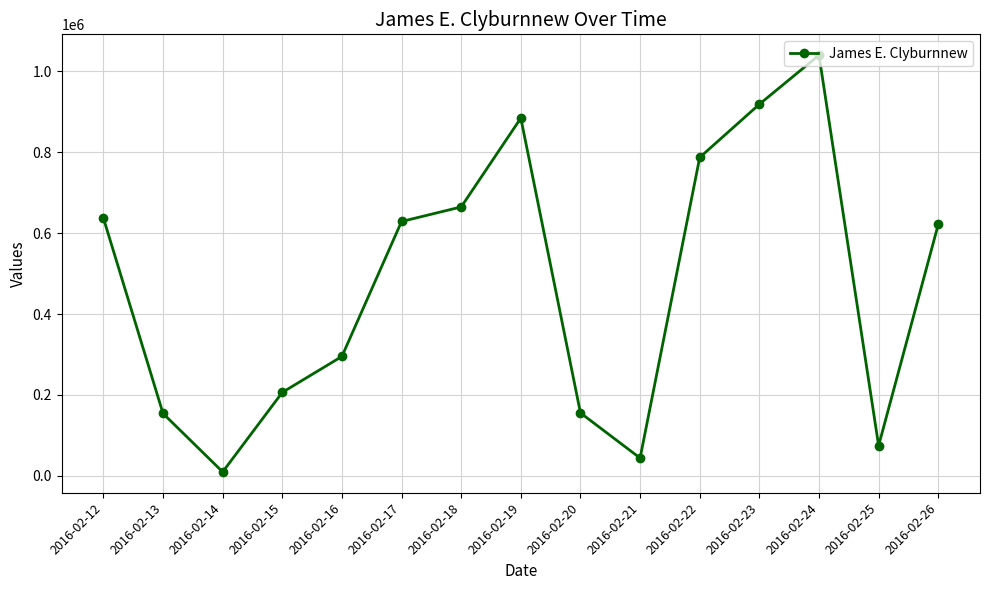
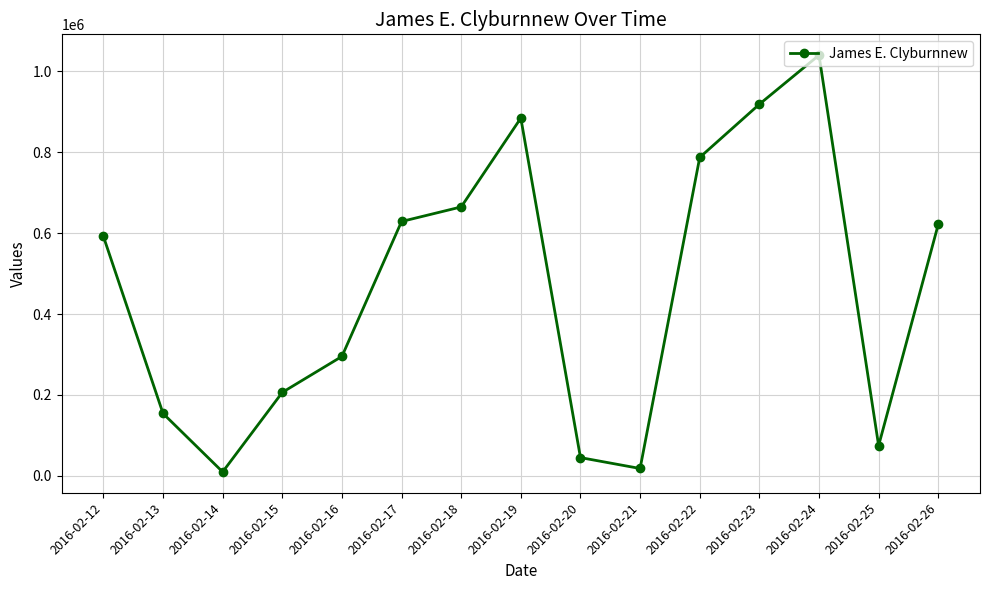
  {
-   "2016-02-12": 640000,
+   "2016-02-12": 590000,
    "2016-02-13": 150000,
    "2016-02-14": 10000,
    "2016-02-15": 210000,
    "2016-02-16": 300000,
    "2016-02-17": 630000,
    "2016-02-18": 670000,
    "2016-02-19": 880000,
-   "2016-02-20": 160000,
-   "2016-02-21": 40000,
+   "2016-02-20": 50000,
+   "2016-02-21": 20000,
    "2016-02-22": 790000,
    "2016-02-23": 920000,
    "2016-02-25": 70000,
    "2016-02-26": 620000
  }
